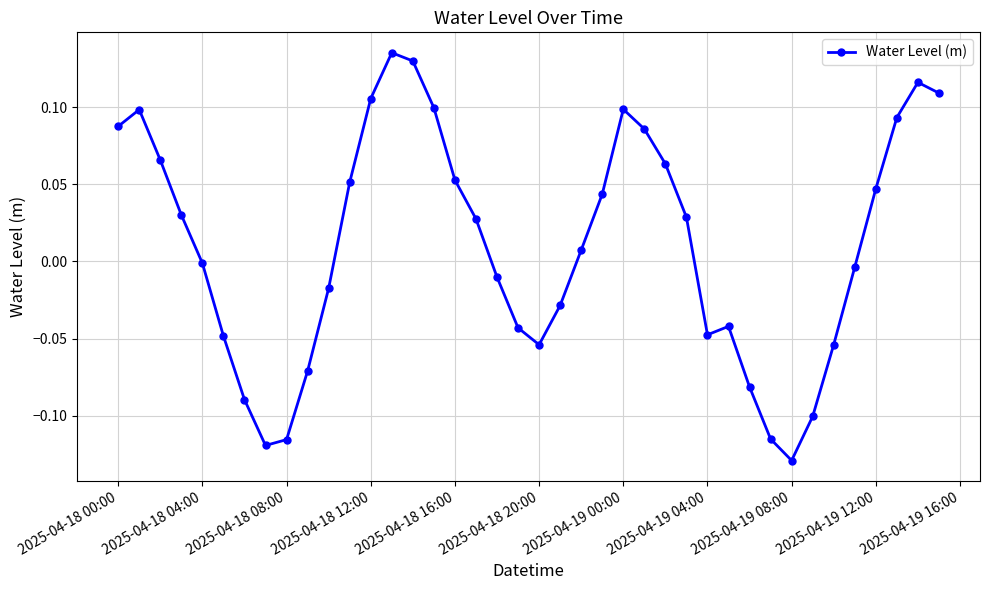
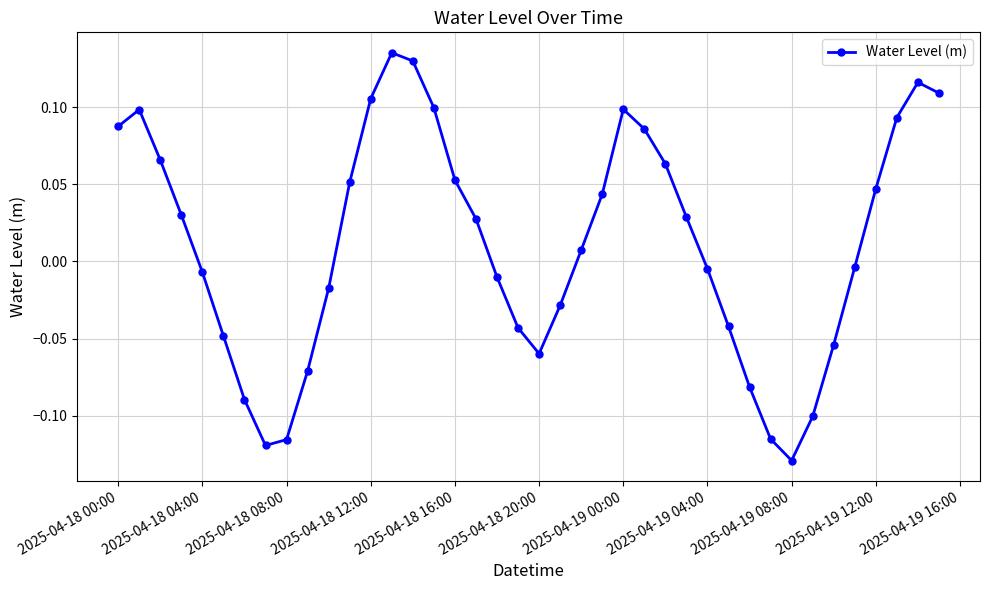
  {
    "2025-04-18 00:00": 0.088,
-   "2025-04-18 04:00": -0.001,
+   "2025-04-18 04:00": -0.007,
    "2025-04-18 08:00": -0.116,
    "2025-04-18 12:00": 0.106,
    "2025-04-18 16:00": 0.053,
-   "2025-04-18 20:00": -0.054,
+   "2025-04-18 20:00": -0.060,
    "2025-04-19 00:00": 0.099,
-   "2025-04-19 04:00": -0.048,
+   "2025-04-19 04:00": -0.005,
    "2025-04-19 08:00": -0.129,
    "2025-04-19 12:00": 0.047
  }
